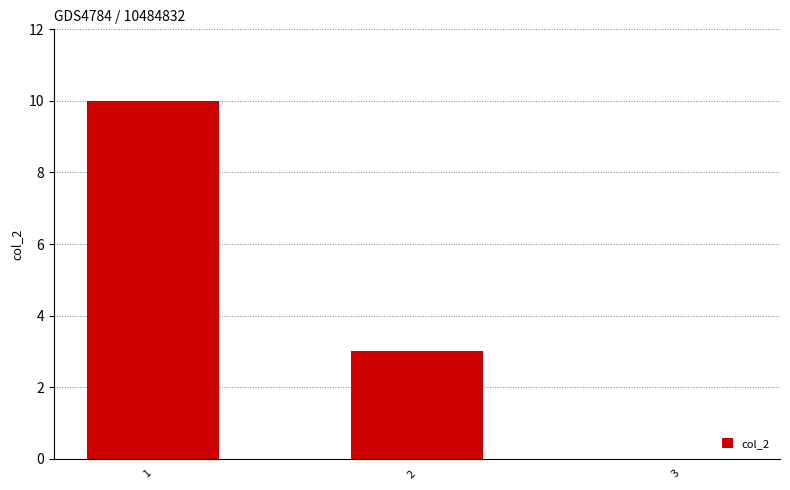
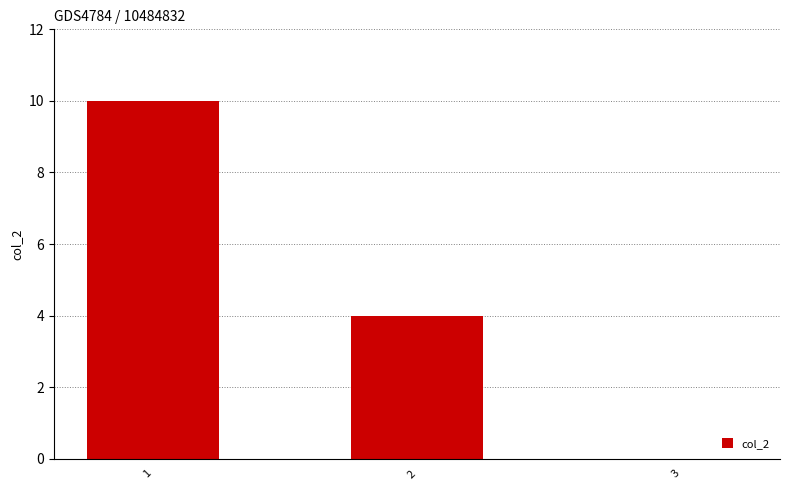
  {
    "1": 10,
-   "2": 3,
+   "2": 4,
    "3": 0
  }
